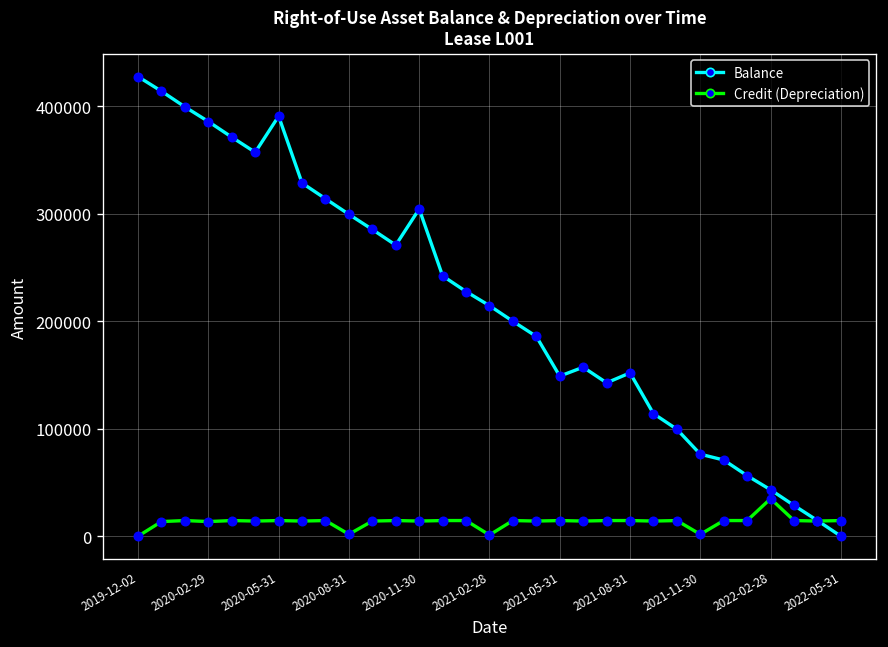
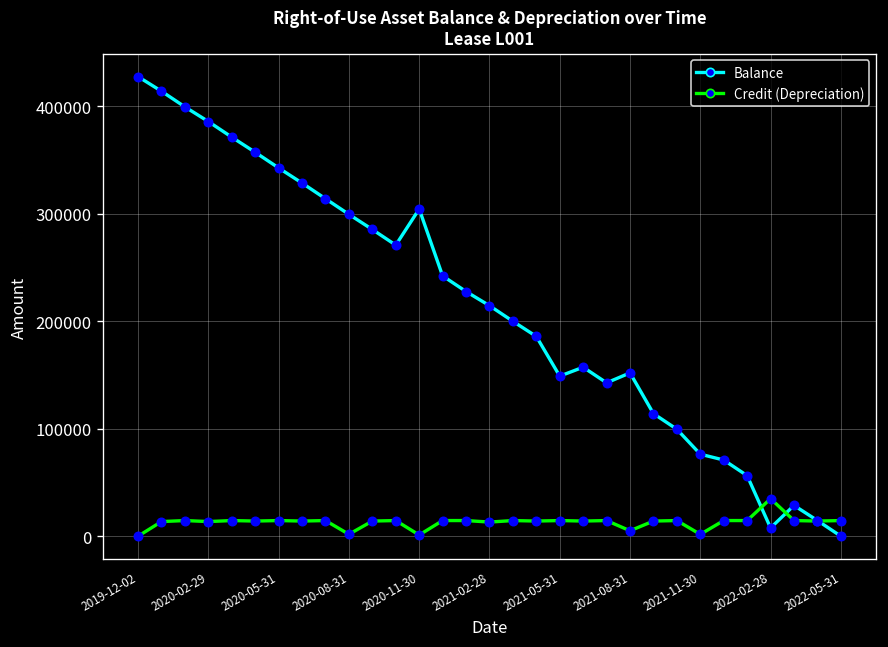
  {
    "Balance": {
      "2019-12-02": 430000,
      "2020-02-29": 390000,
-     "2020-05-31": 390000,
+     "2020-05-31": 340000,
      "2020-08-31": 300000,
      "2020-11-30": 300000,
      "2021-02-28": 210000,
      "2021-05-31": 150000,
      "2021-08-31": 150000,
      "2021-11-30": 80000,
-     "2022-02-28": 40000,
+     "2022-02-28": 10000,
      "2022-05-31": 0
    },
    "Credit (Depreciation)": {
      "2019-12-02": 0,
      "2020-02-29": 10000,
      "2020-05-31": 10000,
      "2020-08-31": 0,
-     "2020-11-30": 10000,
-     "2021-02-28": 0,
+     "2020-11-30": 0,
+     "2021-02-28": 10000,
      "2021-05-31": 10000,
-     "2021-08-31": 15000,
+     "2021-08-31": 5000,
      "2021-11-30": 0,
      "2022-02-28": 30000,
      "2022-05-31": 10000
    }
  }
